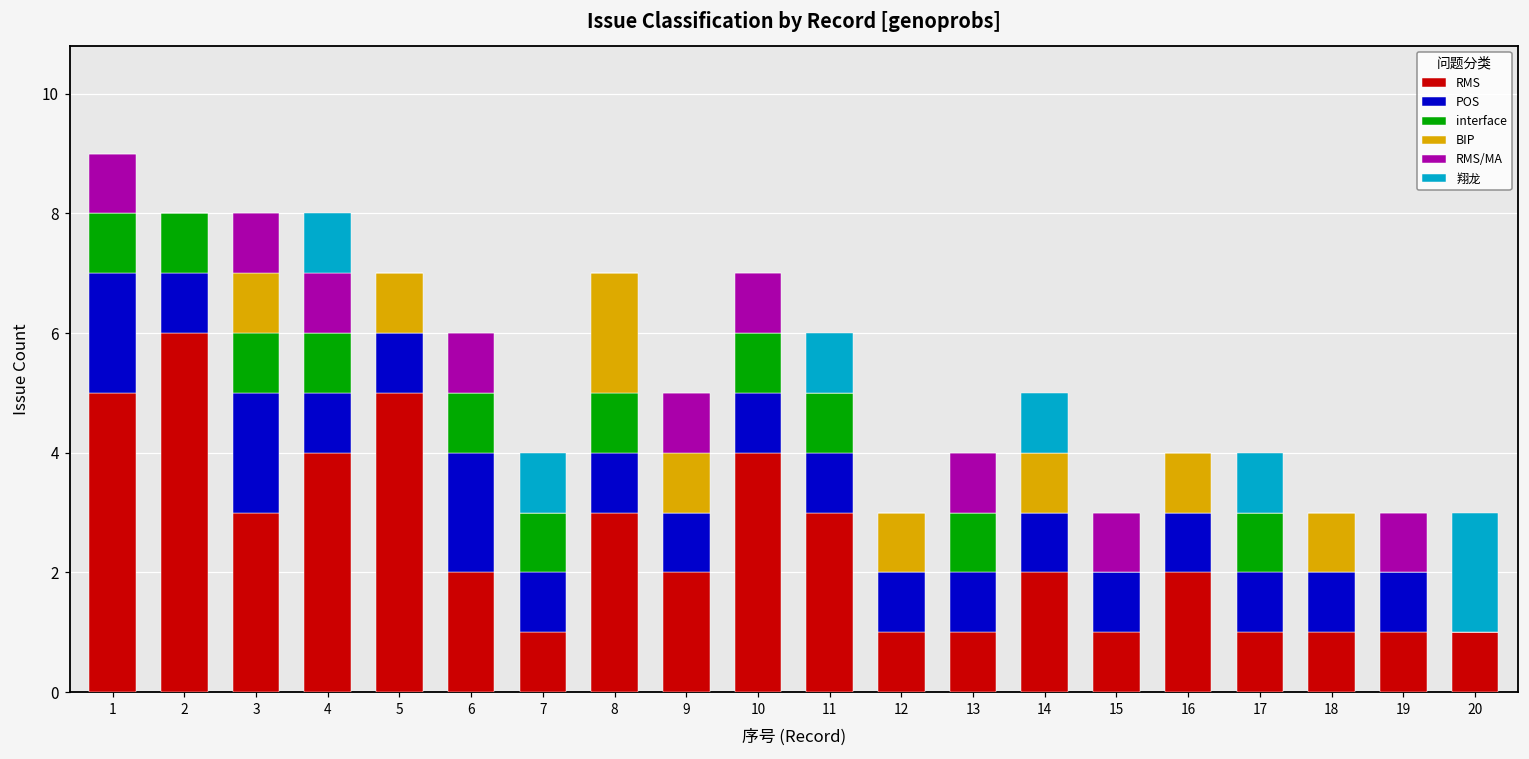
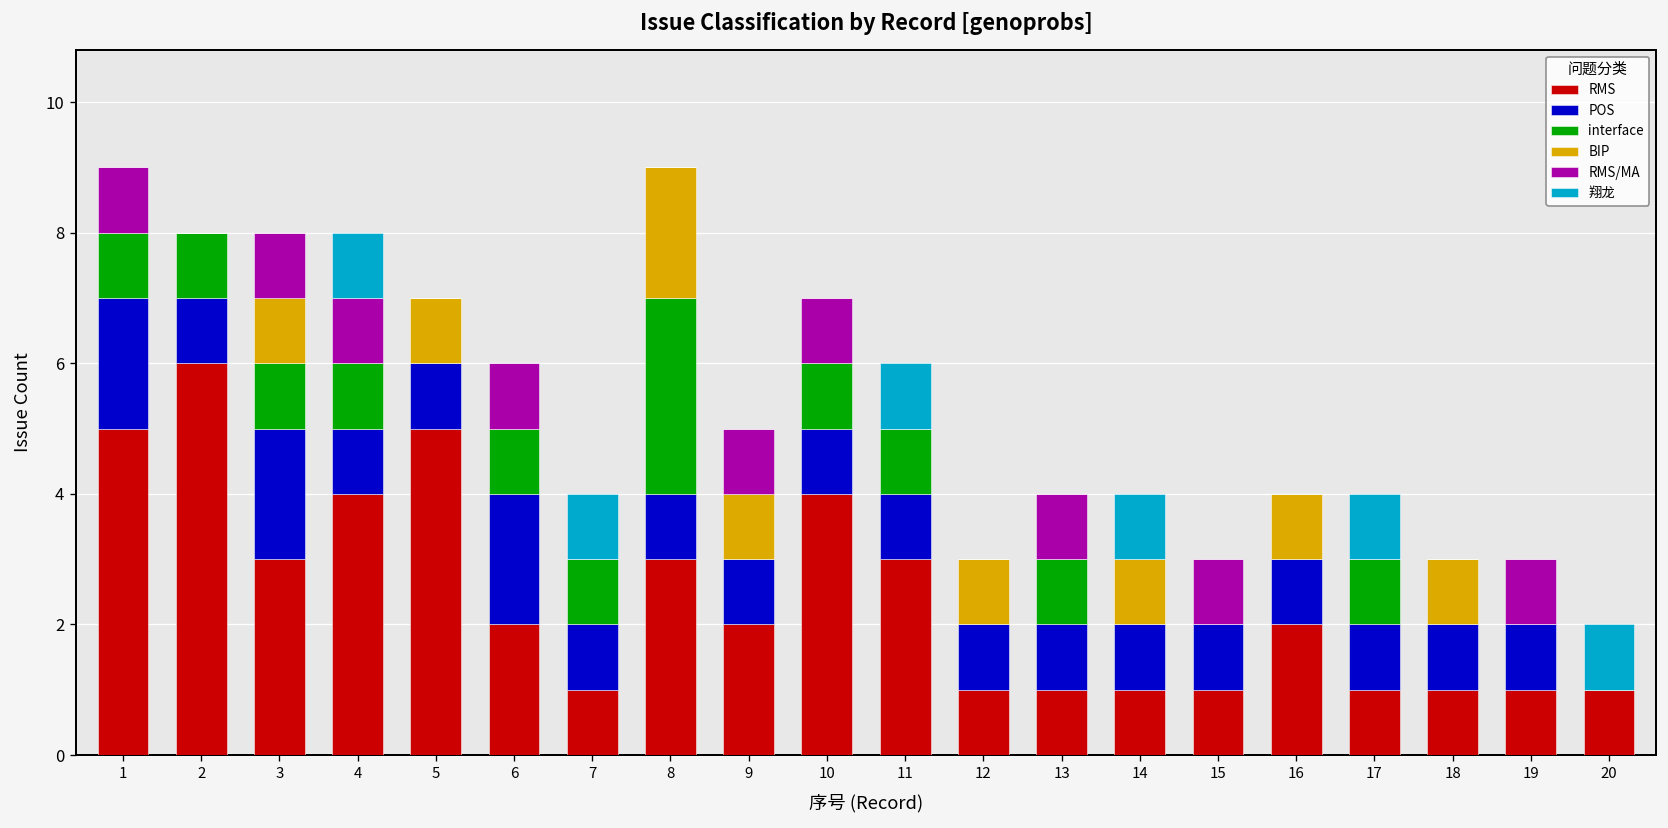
  {
    "RMS": {
      "1": 5,
      "2": 6,
      "3": 3,
      "4": 4,
      "5": 5,
      "6": 2,
      "7": 1,
      "8": 3,
      "9": 2,
      "10": 4,
      "11": 3,
      "12": 1,
      "13": 1,
-     "14": 2,
+     "14": 1,
      "15": 1,
      "16": 2,
      "17": 1,
      "18": 1,
      "19": 1,
      "20": 1
    },
    "POS": {
      "1": 2,
      "2": 1,
      "3": 2,
      "4": 1,
      "5": 1,
      "6": 2,
      "7": 1,
      "8": 1,
      "9": 1,
      "10": 1,
      "11": 1,
      "12": 1,
      "13": 1,
      "14": 1,
      "15": 1,
      "16": 1,
      "17": 1,
      "18": 1,
      "19": 1,
      "20": 0
    },
    "interface": {
      "1": 1,
      "2": 1,
      "3": 1,
      "4": 1,
      "5": 0,
      "6": 1,
      "7": 1,
-     "8": 1,
+     "8": 3,
      "9": 0,
      "10": 1,
      "11": 1,
      "12": 0,
      "13": 1,
      "14": 0,
      "15": 0,
      "16": 0,
      "17": 1,
      "18": 0,
      "19": 0,
      "20": 0
    },
    "BIP": {
      "1": 0,
      "2": 0,
      "3": 1,
      "4": 0,
      "5": 1,
      "6": 0,
      "7": 0,
      "8": 2,
      "9": 1,
      "10": 0,
      "11": 0,
      "12": 1,
      "13": 0,
      "14": 1,
      "15": 0,
      "16": 1,
      "17": 0,
      "18": 1,
      "19": 0,
      "20": 0
    },
    "RMS/MA": {
      "1": 1,
      "2": 0,
      "3": 1,
      "4": 1,
      "5": 0,
      "6": 1,
      "7": 0,
      "8": 0,
      "9": 1,
      "10": 1,
      "11": 0,
      "12": 0,
      "13": 1,
      "14": 0,
      "15": 1,
      "16": 0,
      "17": 0,
      "18": 0,
      "19": 1,
      "20": 0
    },
    "翔龙": {
      "1": 0,
      "2": 0,
      "3": 0,
      "4": 1,
      "5": 0,
      "6": 0,
      "7": 1,
      "8": 0,
      "9": 0,
      "10": 0,
      "11": 1,
      "12": 0,
      "13": 0,
      "14": 1,
      "15": 0,
      "16": 0,
      "17": 1,
      "18": 0,
      "19": 0,
-     "20": 2
+     "20": 1
    }
  }
